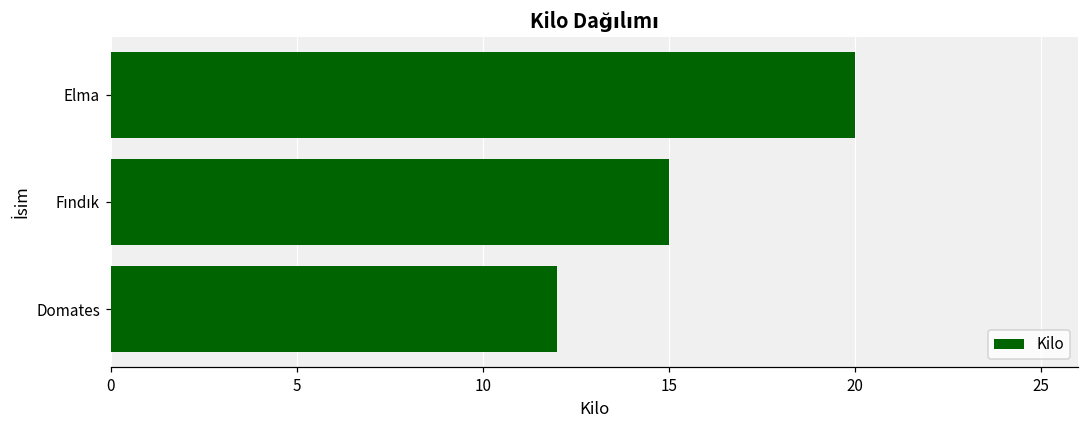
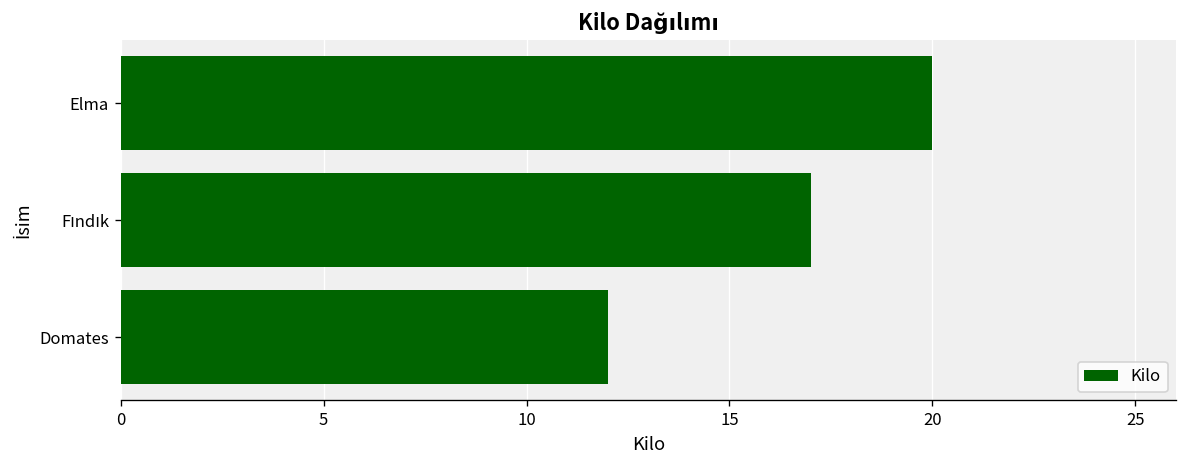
  {
    "Elma": 20,
-   "Fındık": 15,
+   "Fındık": 17,
    "Domates": 12
  }
